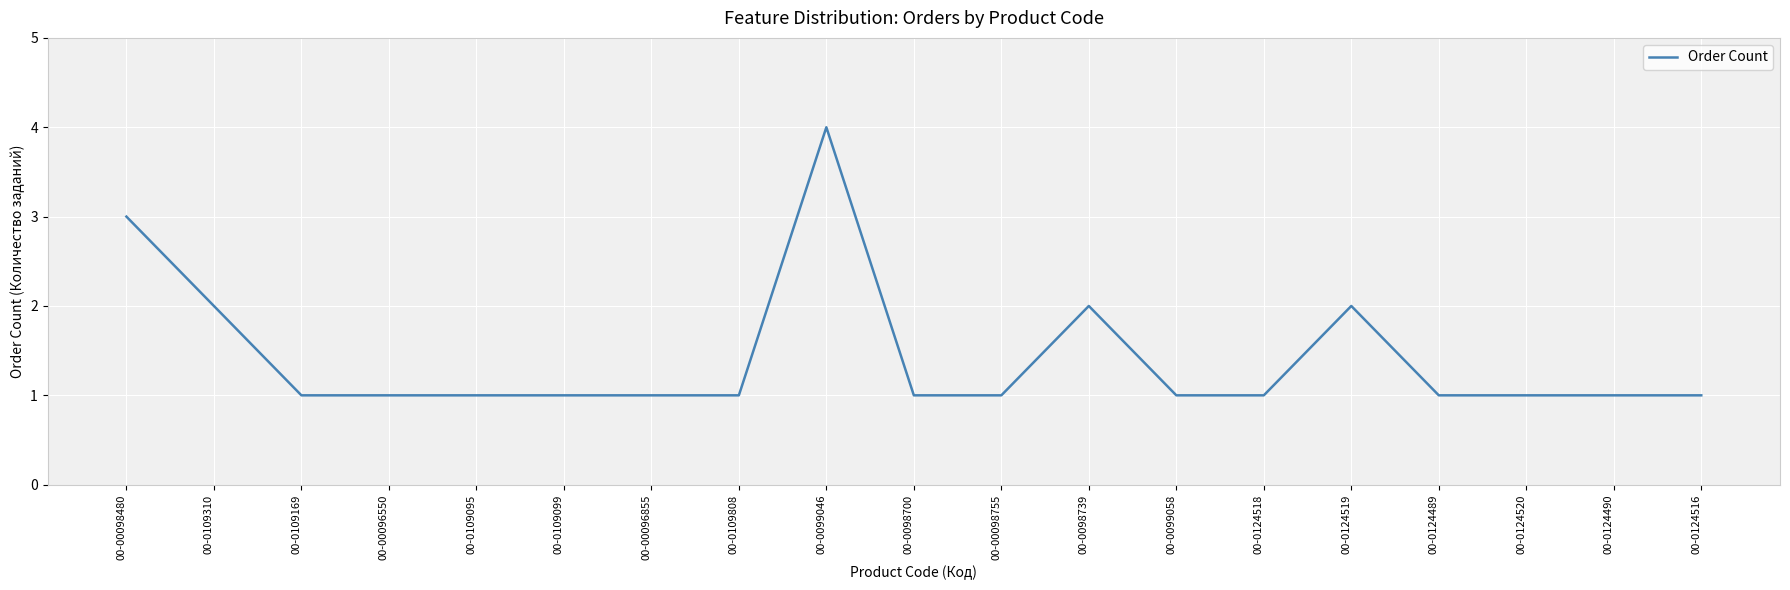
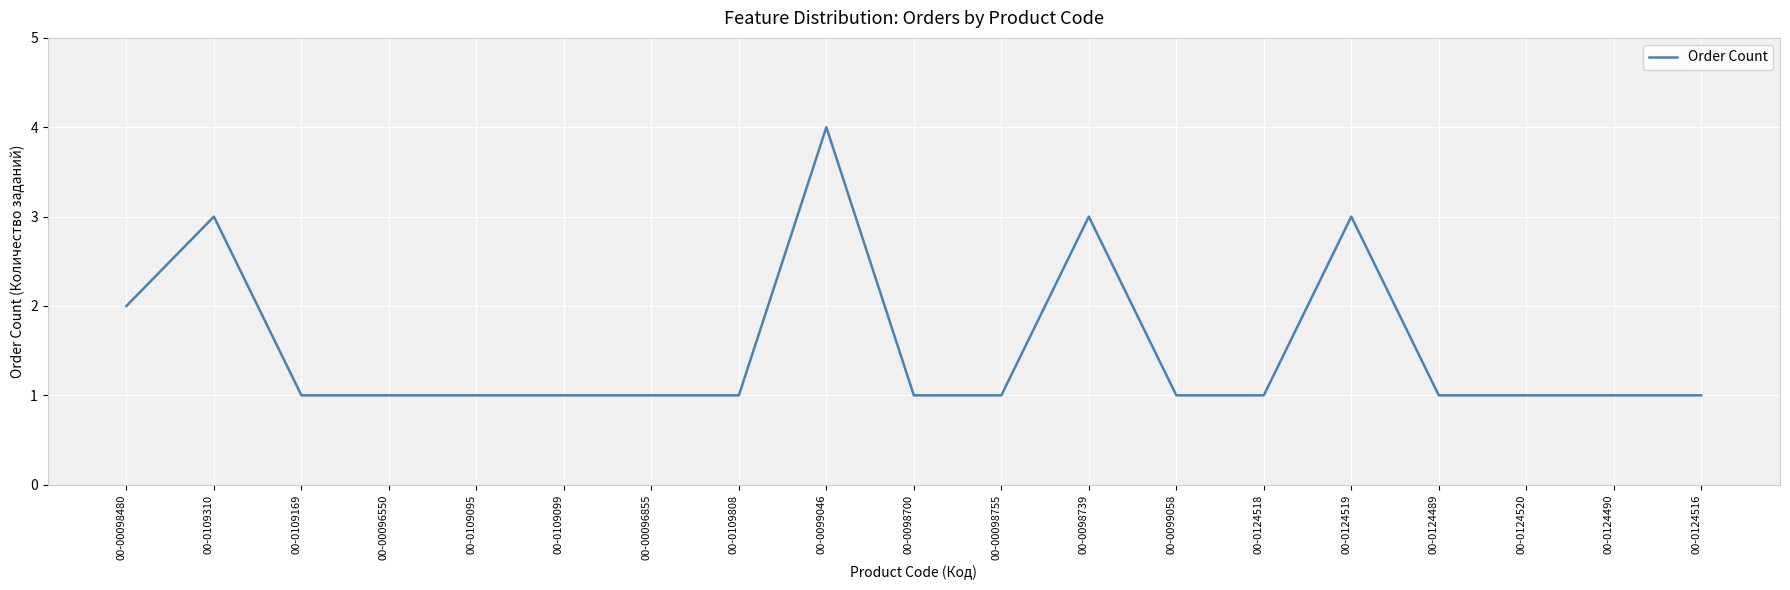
  {
-   "00-00098480": 3,
-   "00-0109310": 2,
+   "00-00098480": 2,
+   "00-0109310": 3,
    "00-0109169": 1,
    "00-00096550": 1,
    "00-0109095": 1,
    "00-0109099": 1,
    "00-00096855": 1,
    "00-0109808": 1,
    "00-0099046": 4,
    "00-0098700": 1,
    "00-00098755": 1,
-   "00-0098739": 2,
+   "00-0098739": 3,
    "00-0099058": 1,
    "00-0124518": 1,
-   "00-0124519": 2,
+   "00-0124519": 3,
    "00-0124489": 1,
    "00-0124520": 1,
    "00-0124490": 1,
    "00-0124516": 1
  }
